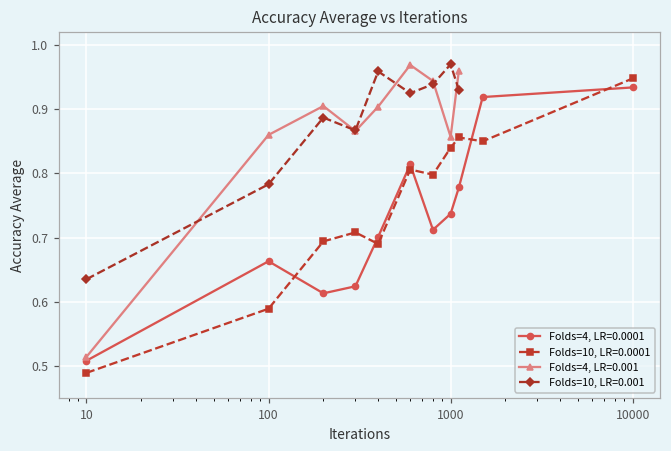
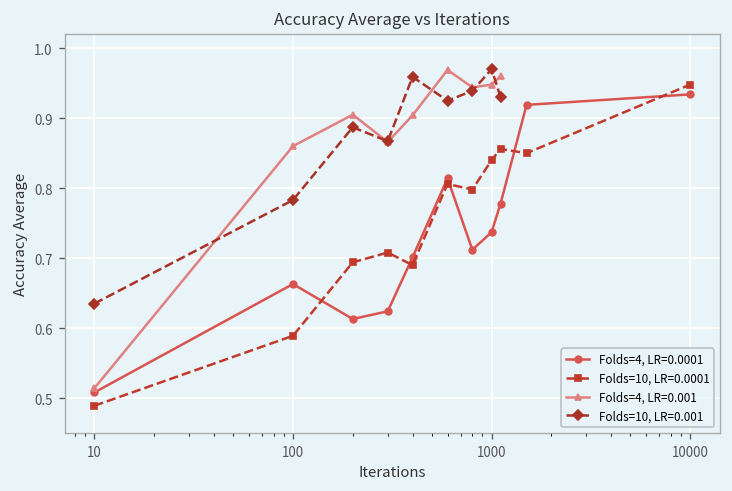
  {
    "Folds=4, LR=0.001": {
      "10": 0.51,
      "100": 0.86,
-     "1000": 0.86
+     "1000": 0.95
    }
  }
